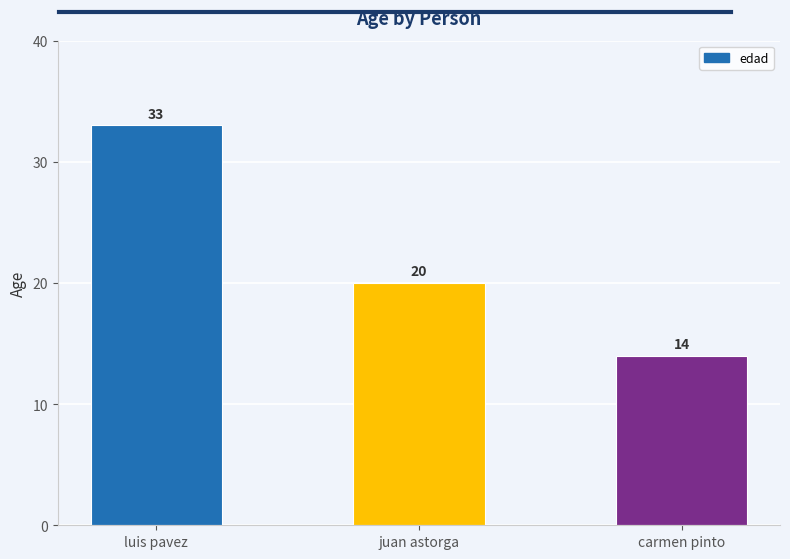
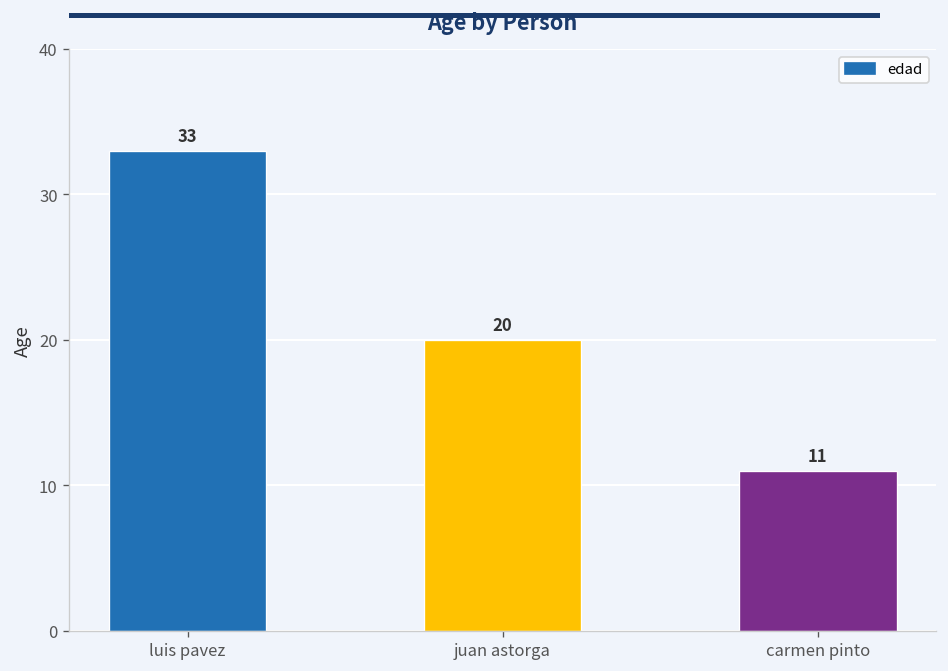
  {
    "luis pavez": 33,
    "juan astorga": 20,
-   "carmen pinto": 14
+   "carmen pinto": 11
  }
